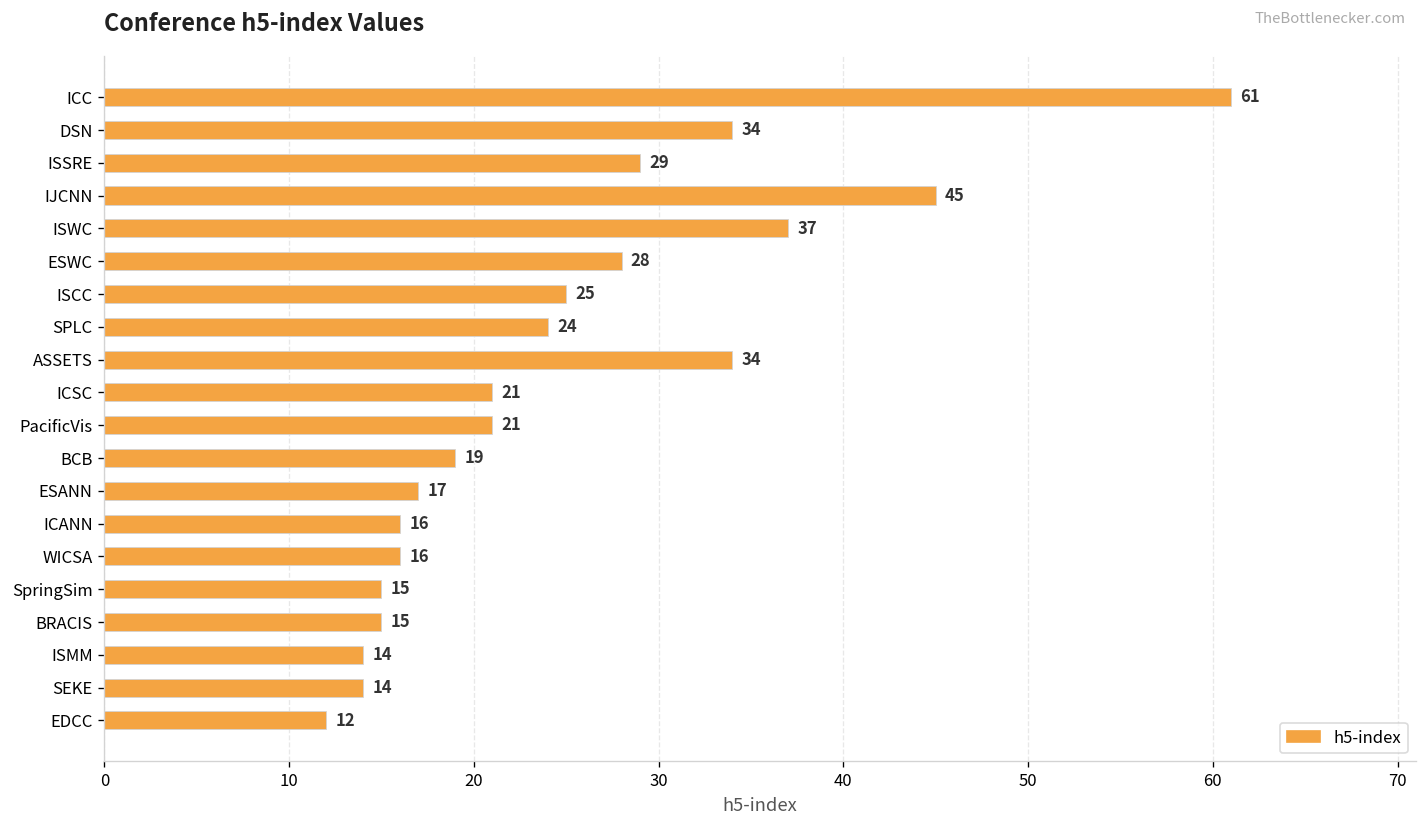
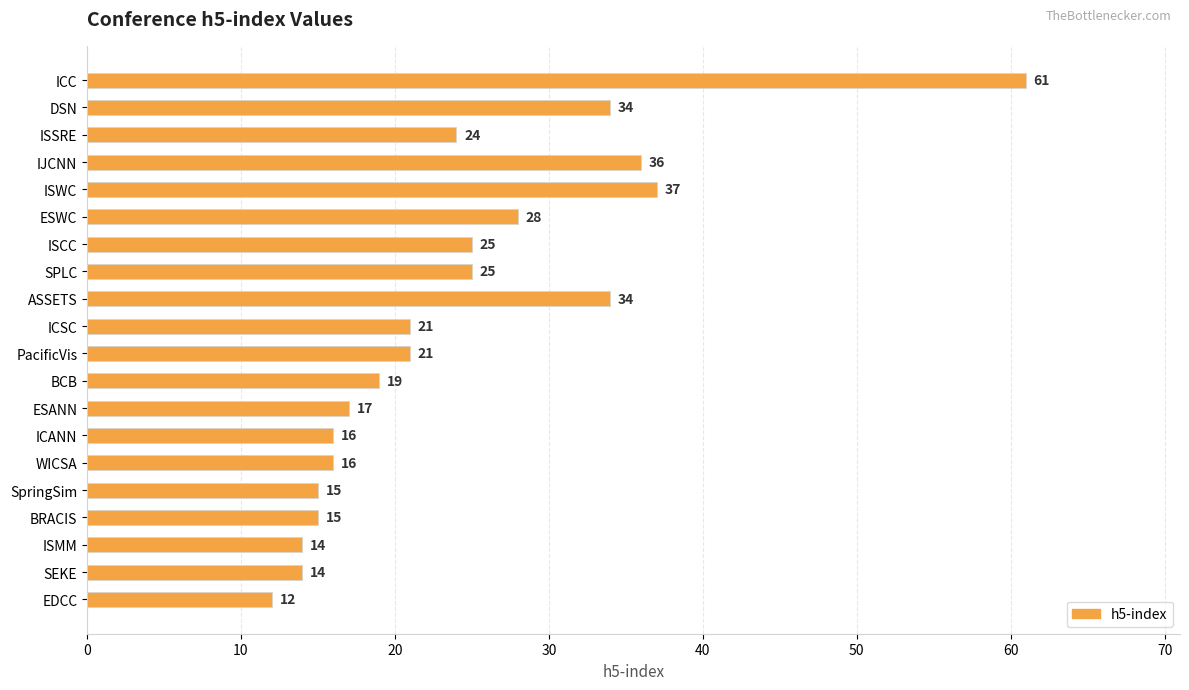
  {
    "ICC": 61,
    "DSN": 34,
-   "ISSRE": 29,
-   "IJCNN": 45,
+   "ISSRE": 24,
+   "IJCNN": 36,
    "ISWC": 37,
    "ESWC": 28,
    "ISCC": 25,
-   "SPLC": 24,
+   "SPLC": 25,
    "ASSETS": 34,
    "ICSC": 21,
    "PacificVis": 21,
    "BCB": 19,
    "ESANN": 17,
    "ICANN": 16,
    "WICSA": 16,
    "SpringSim": 15,
    "BRACIS": 15,
    "ISMM": 14,
    "SEKE": 14,
    "EDCC": 12
  }
